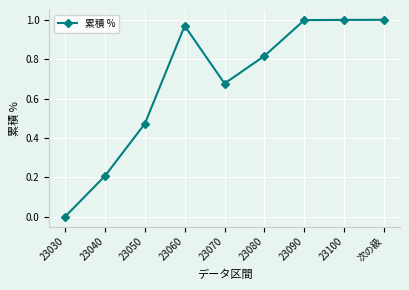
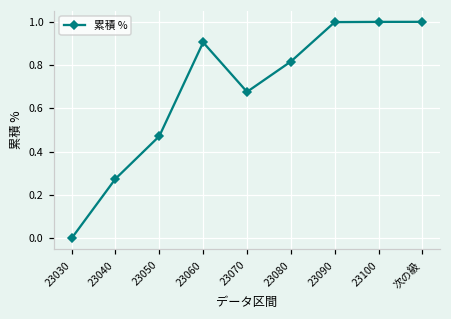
  {
    "23030": 0.00,
-   "23040": 0.21,
+   "23040": 0.27,
    "23050": 0.47,
-   "23060": 0.97,
+   "23060": 0.91,
    "23070": 0.68,
    "23080": 0.82,
    "23090": 1.00,
    "23100": 1.00,
    "次の級": 1.00
  }
